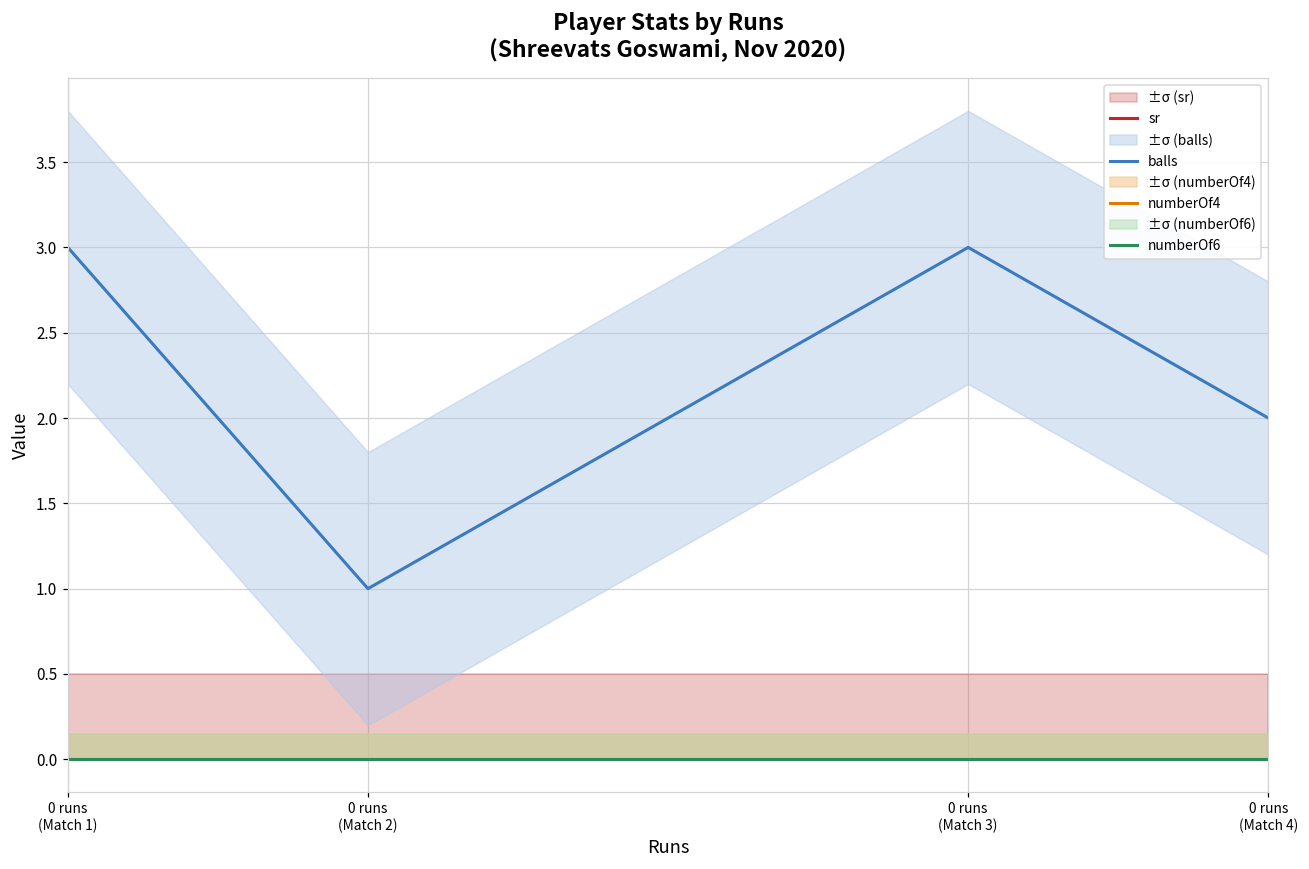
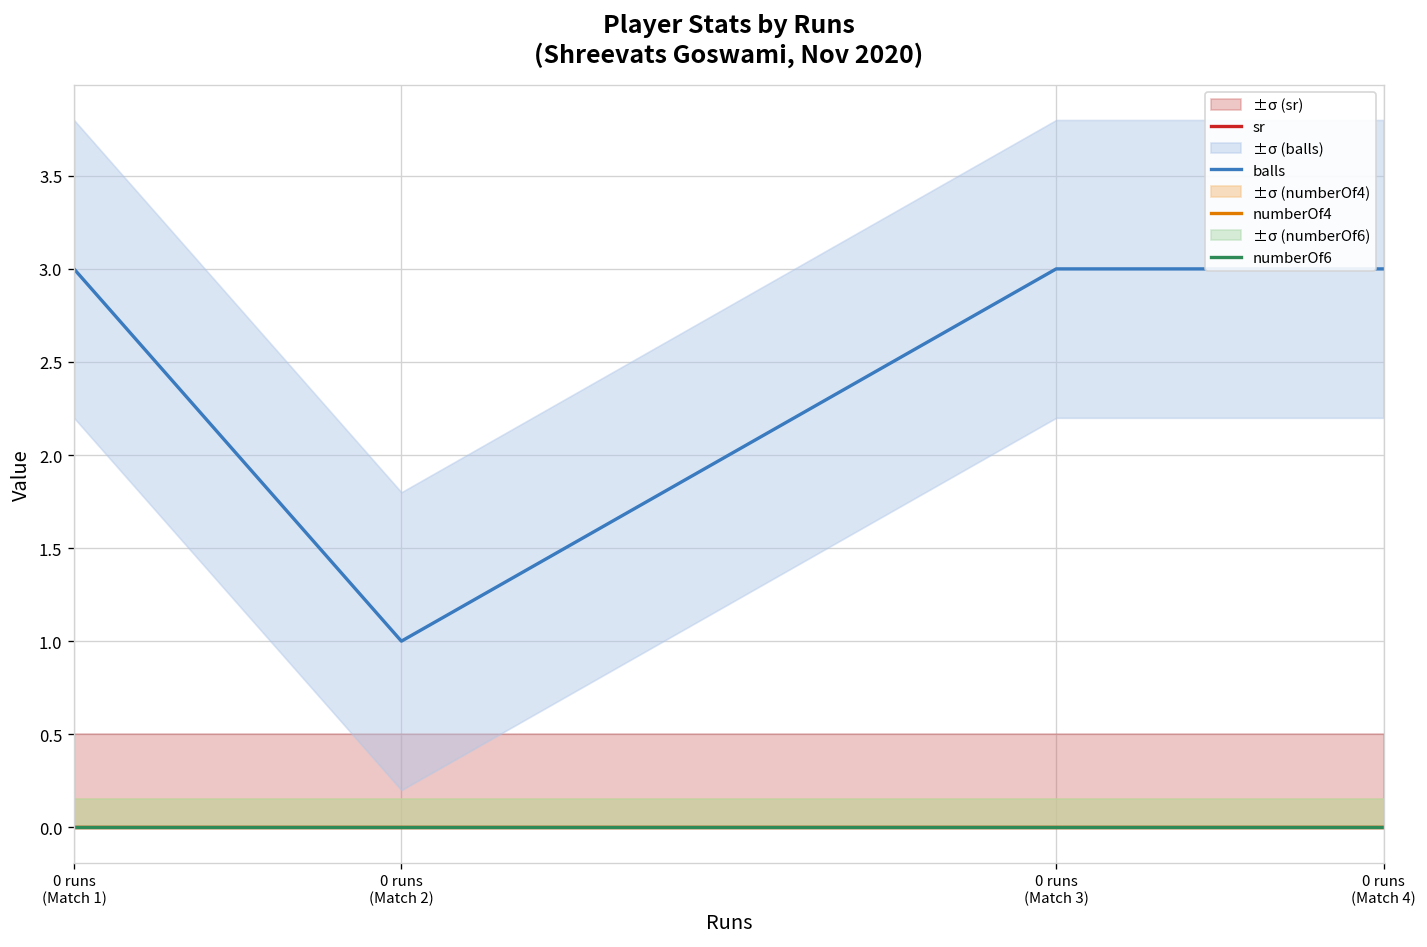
  {
    "numberOf6": {
      "0 runs (Match 1)": 0,
      "0 runs (Match 2)": 0,
      "0 runs (Match 3)": 0,
      "0 runs (Match 4)": 0
    },
    "±σ (sr)": {
      "0 runs (Match 1)": 0.50,
      "0 runs (Match 2)": 0.50,
      "0 runs (Match 3)": 0.50,
      "0 runs (Match 4)": 0.50
    },
    "balls": {
      "0 runs (Match 1)": 3,
      "0 runs (Match 2)": 1,
      "0 runs (Match 3)": 3,
-     "0 runs (Match 4)": 2
+     "0 runs (Match 4)": 3
    }
  }
